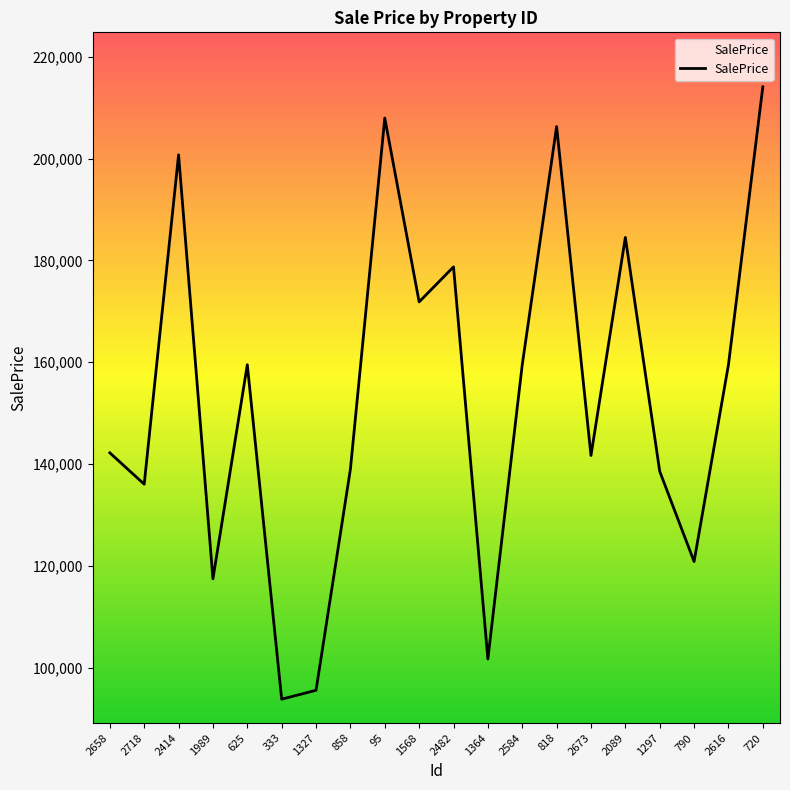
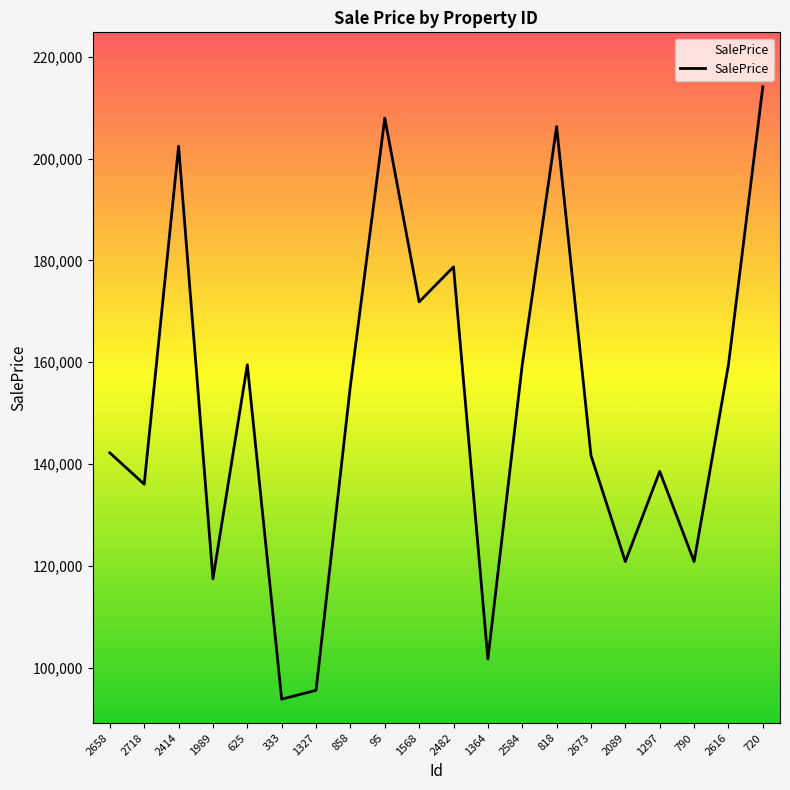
  {
    "2658": "142,000",
    "2718": "136,000",
-   "2414": "201,000",
+   "2414": "202,000",
    "1989": "117,000",
    "625": "160,000",
    "333": "94,000",
    "1327": "96,000",
-   "858": "139,000",
+   "858": "155,000",
    "95": "208,000",
    "1568": "172,000",
    "2482": "179,000",
    "1364": "102,000",
    "2584": "160,000",
    "818": "206,000",
    "2673": "142,000",
-   "2089": "185,000",
+   "2089": "121,000",
    "1297": "139,000",
    "790": "121,000",
    "2616": "160,000",
    "720": "214,000"
  }
